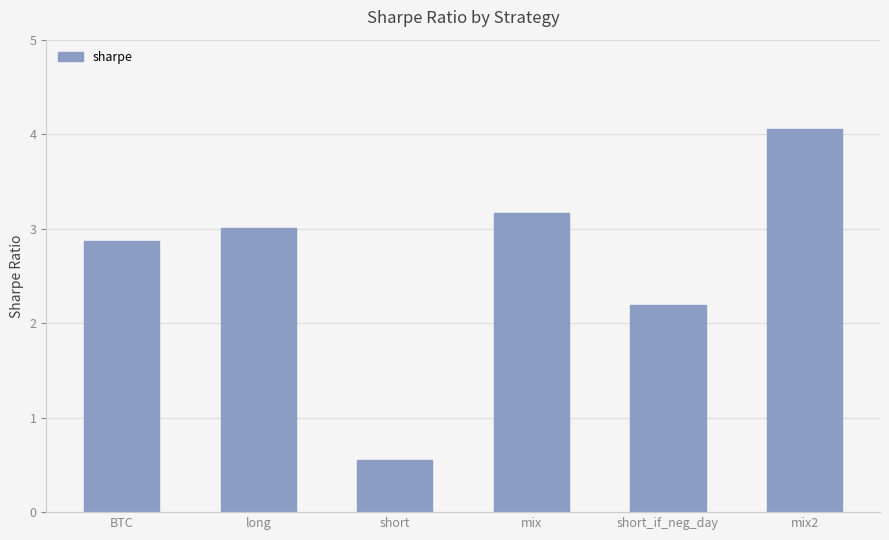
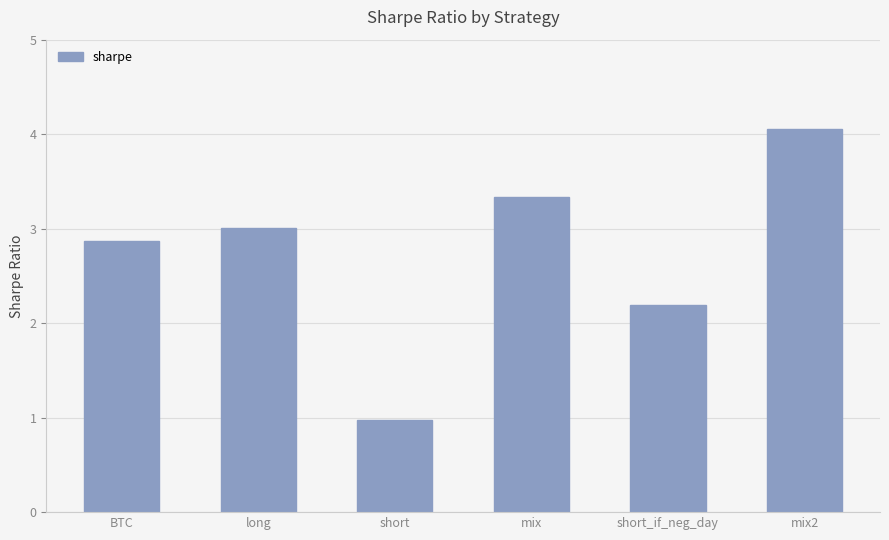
  {
    "BTC": 2.9,
    "long": 3.0,
-   "short": 0.6,
-   "mix": 3.2,
+   "short": 1.0,
+   "mix": 3.3,
    "short_if_neg_day": 2.2,
    "mix2": 4.1
  }
